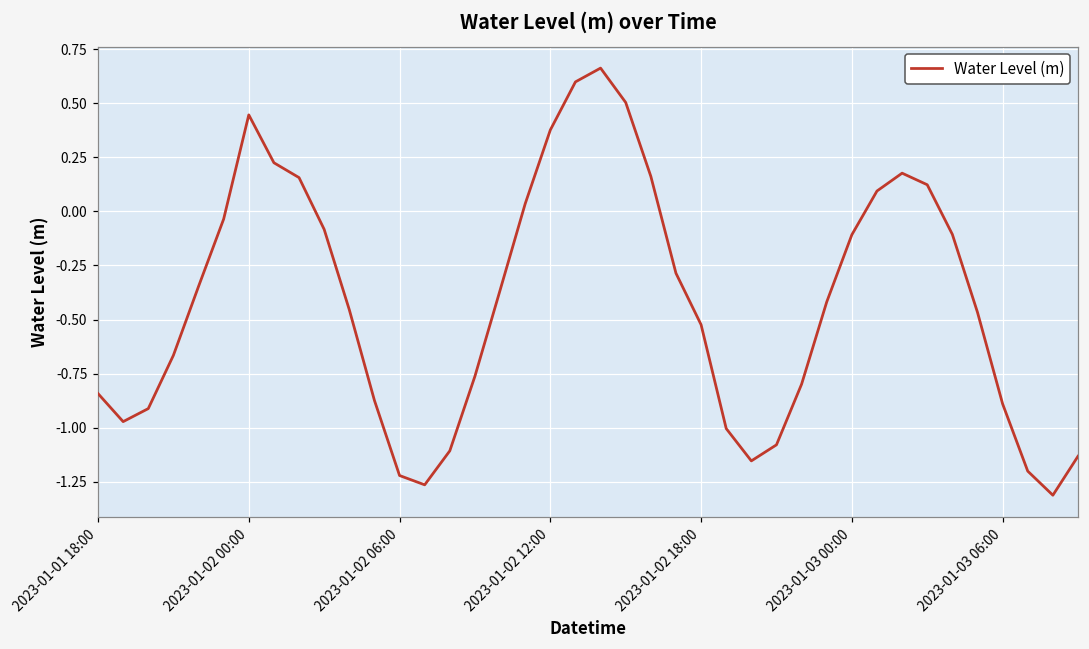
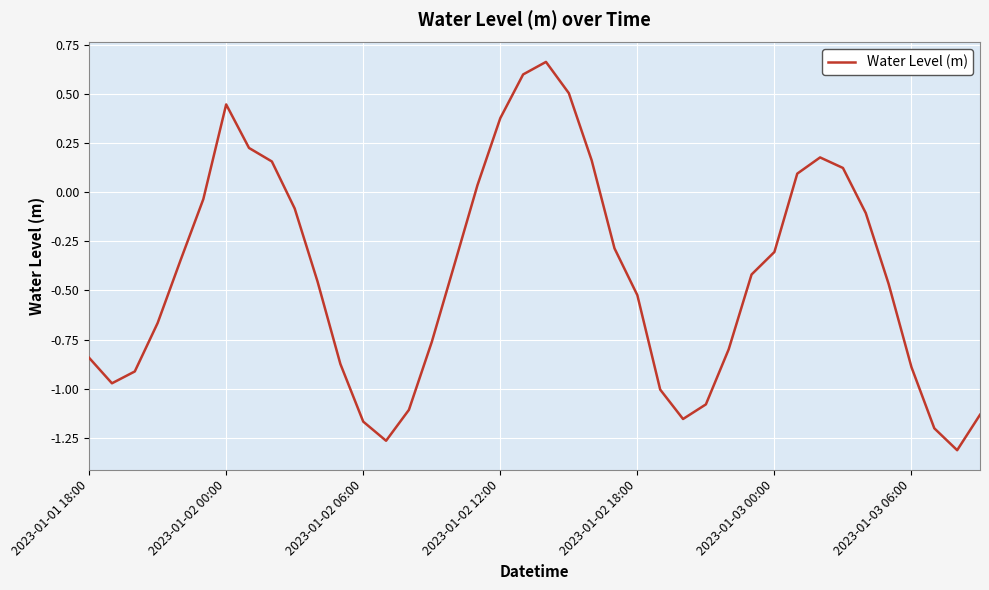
  {
    "2023-01-01 18:00": -0.84,
    "2023-01-02 00:00": 0.45,
-   "2023-01-02 06:00": -1.22,
+   "2023-01-02 06:00": -1.17,
    "2023-01-02 12:00": 0.38,
    "2023-01-02 18:00": -0.52,
-   "2023-01-03 00:00": -0.11,
+   "2023-01-03 00:00": -0.30,
    "2023-01-03 06:00": -0.89
  }
